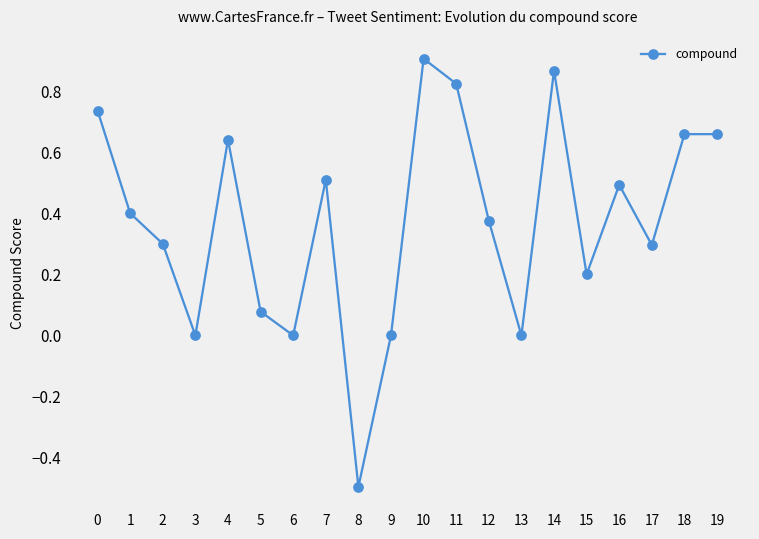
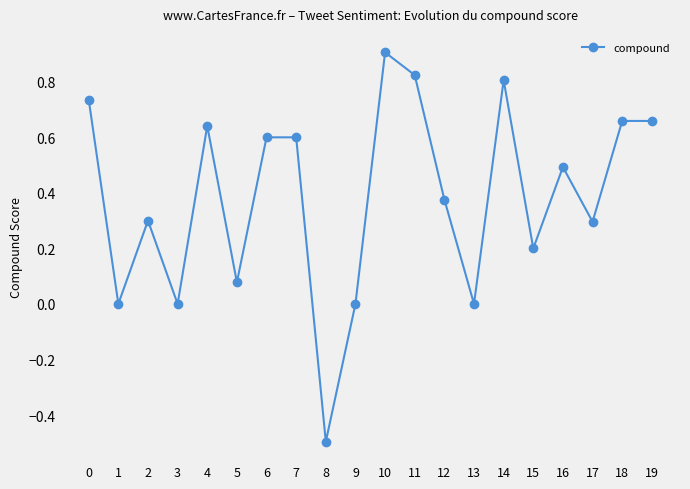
  {
    "0": 0.74,
-   "1": 0.4,
+   "1": 0.0,
    "2": 0.30,
    "3": 0.00,
    "4": 0.64,
    "5": 0.08,
-   "6": 0.0,
-   "7": 0.51,
+   "6": 0.6,
+   "7": 0.60,
    "8": -0.50,
    "9": 0.00,
    "10": 0.91,
    "11": 0.82,
    "12": 0.38,
    "13": 0.00,
-   "14": 0.87,
+   "14": 0.81,
    "15": 0.20,
    "16": 0.49,
    "17": 0.30,
    "18": 0.66,
    "19": 0.66
  }
